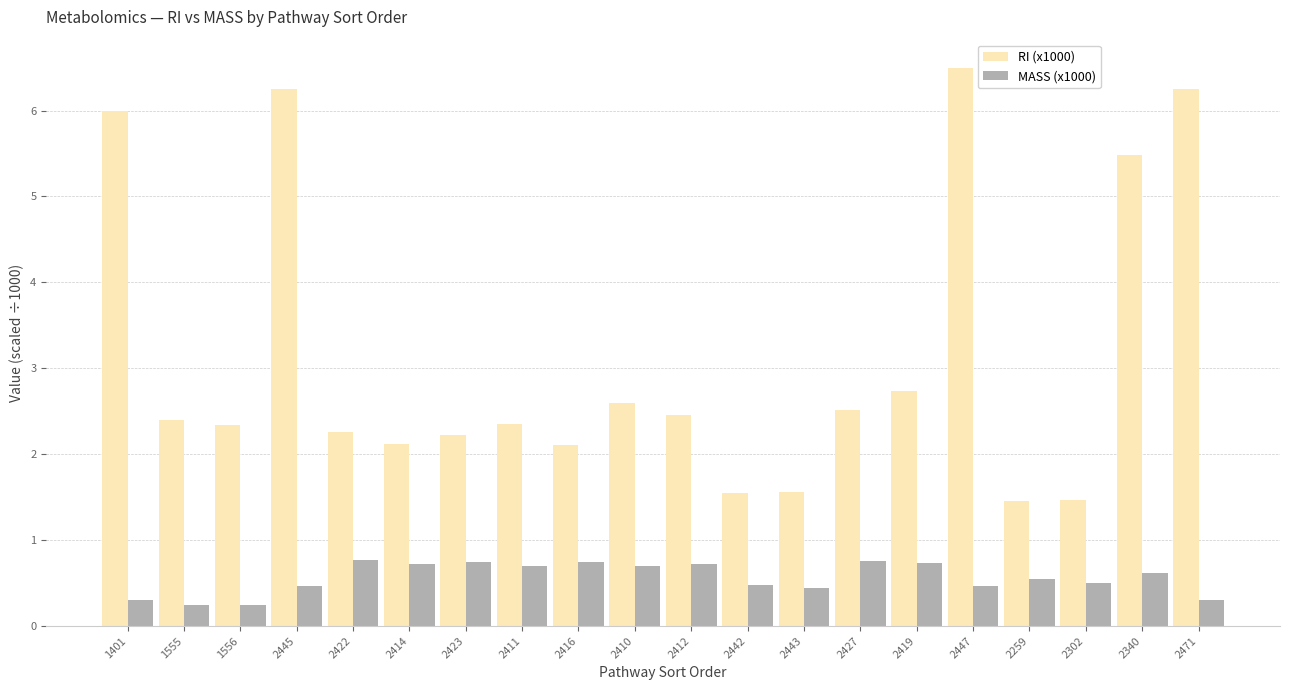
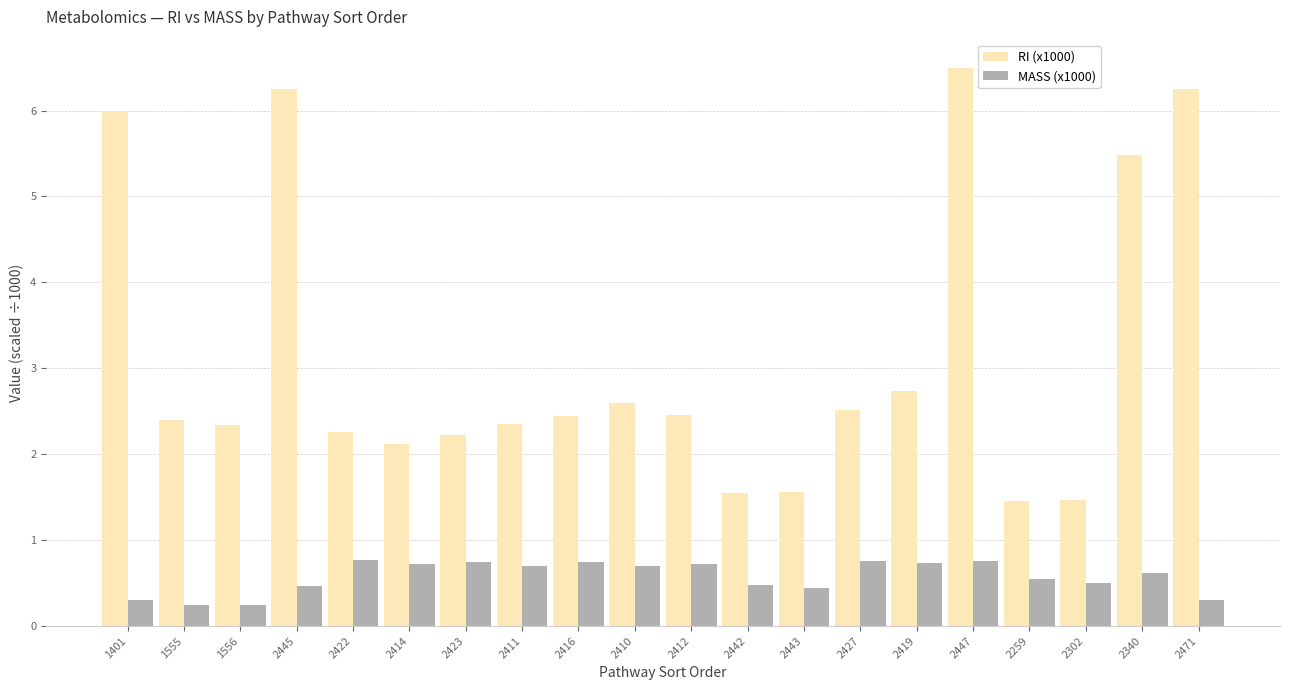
  {
    "RI (x1000)": {
      "1401": 6.0,
      "1555": 2.4,
      "1556": 2.3,
      "2445": 6.3,
      "2422": 2.3,
      "2414": 2.1,
      "2423": 2.2,
      "2411": 2.4,
-     "2416": 2.1,
+     "2416": 2.4,
      "2410": 2.6,
      "2412": 2.5,
      "2442": 1.5,
      "2443": 1.6,
      "2427": 2.5,
      "2419": 2.7,
      "2447": 6.5,
      "2259": 1.5,
      "2302": 1.5,
      "2340": 5.5,
      "2471": 6.3
    },
    "MASS (x1000)": {
      "1401": 0.3,
      "1555": 0.2,
      "1556": 0.2,
      "2445": 0.5,
      "2422": 0.8,
      "2414": 0.7,
      "2423": 0.7,
      "2411": 0.7,
      "2416": 0.7,
      "2410": 0.7,
      "2412": 0.7,
      "2442": 0.5,
      "2443": 0.4,
      "2427": 0.8,
      "2419": 0.7,
-     "2447": 0.5,
+     "2447": 0.8,
      "2259": 0.5,
      "2302": 0.5,
      "2340": 0.6,
      "2471": 0.3
    }
  }
